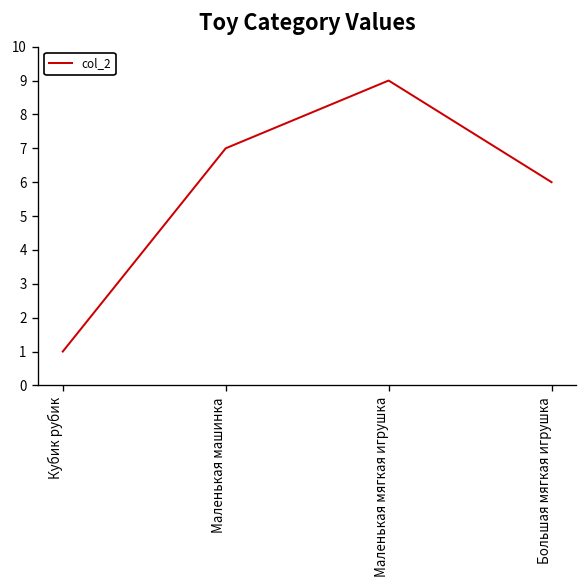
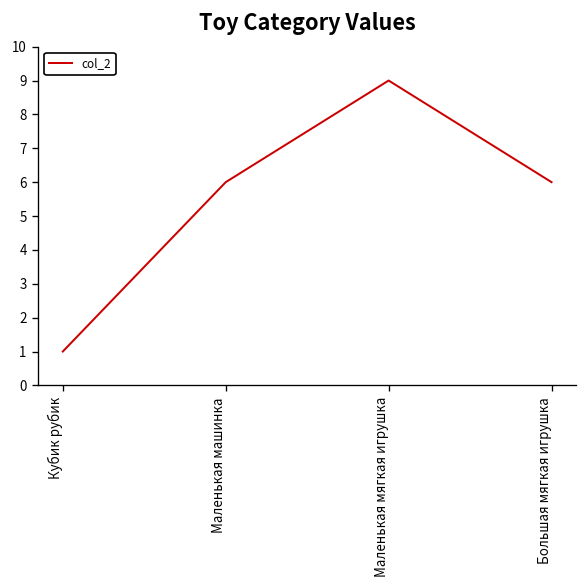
  {
    "Кубик рубик": 1,
-   "Маленькая машинка": 7,
+   "Маленькая машинка": 6,
    "Маленькая мягкая игрушка": 9,
    "Большая мягкая игрушка": 6
  }
